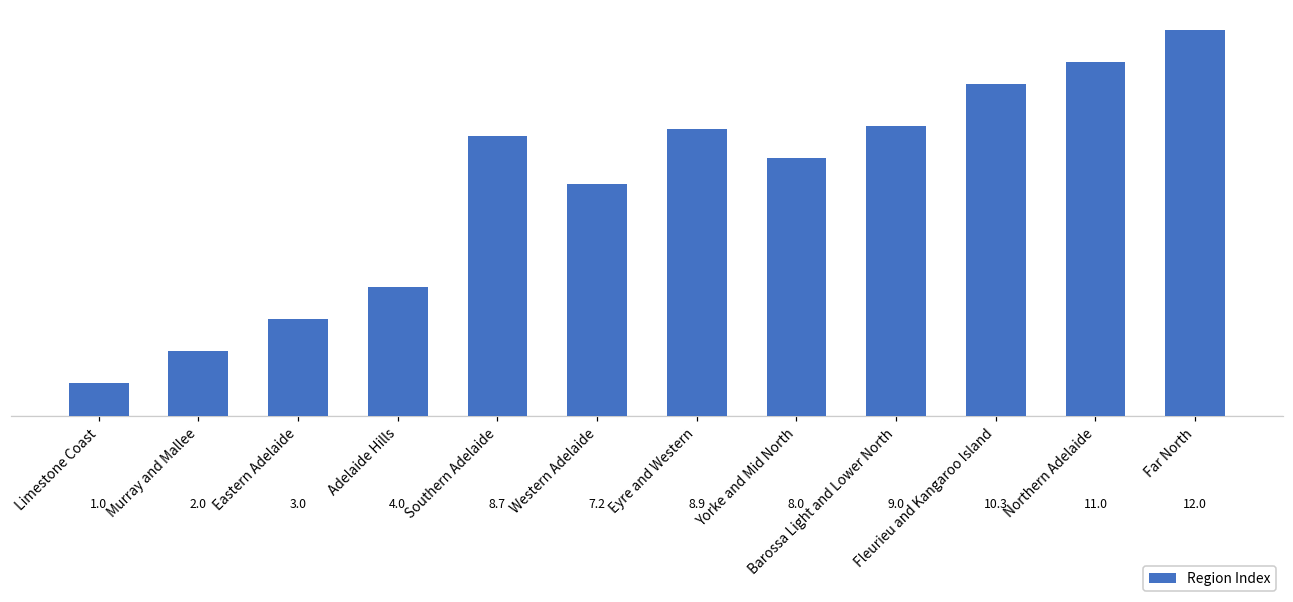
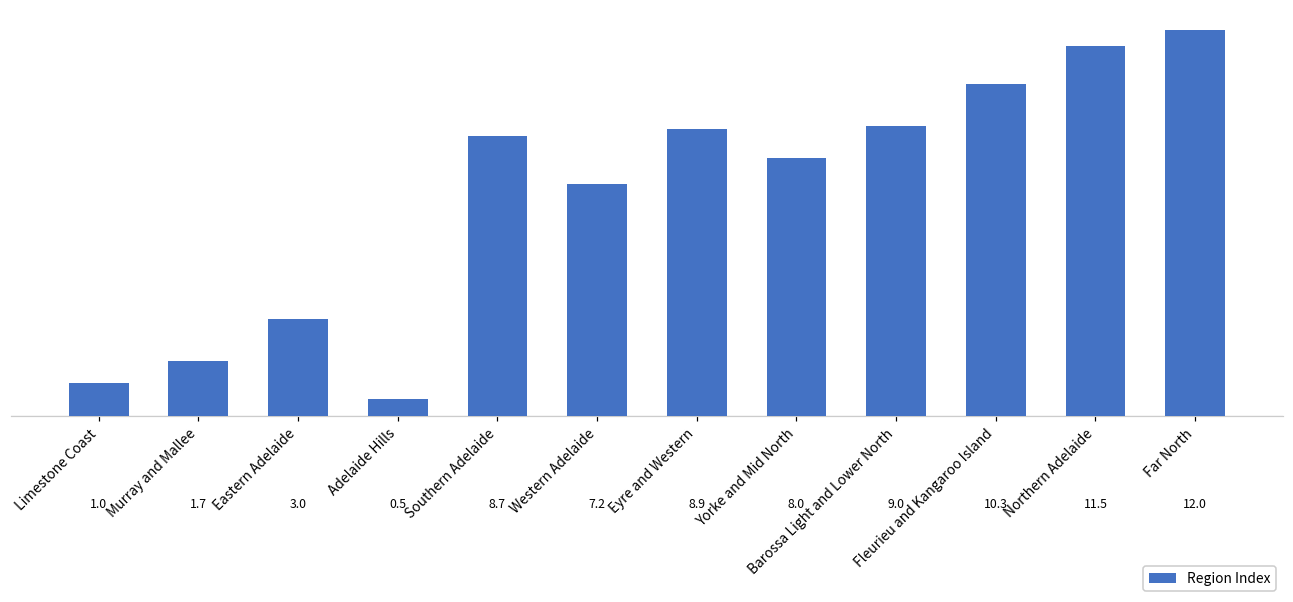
  {
-   "Murray and Mallee": 2.0,
-   "Adelaide Hills": 4.0,
-   "Northern Adelaide": 11.0
+   "Murray and Mallee": 1.7,
+   "Adelaide Hills": 0.5,
+   "Northern Adelaide": 11.5
  }
